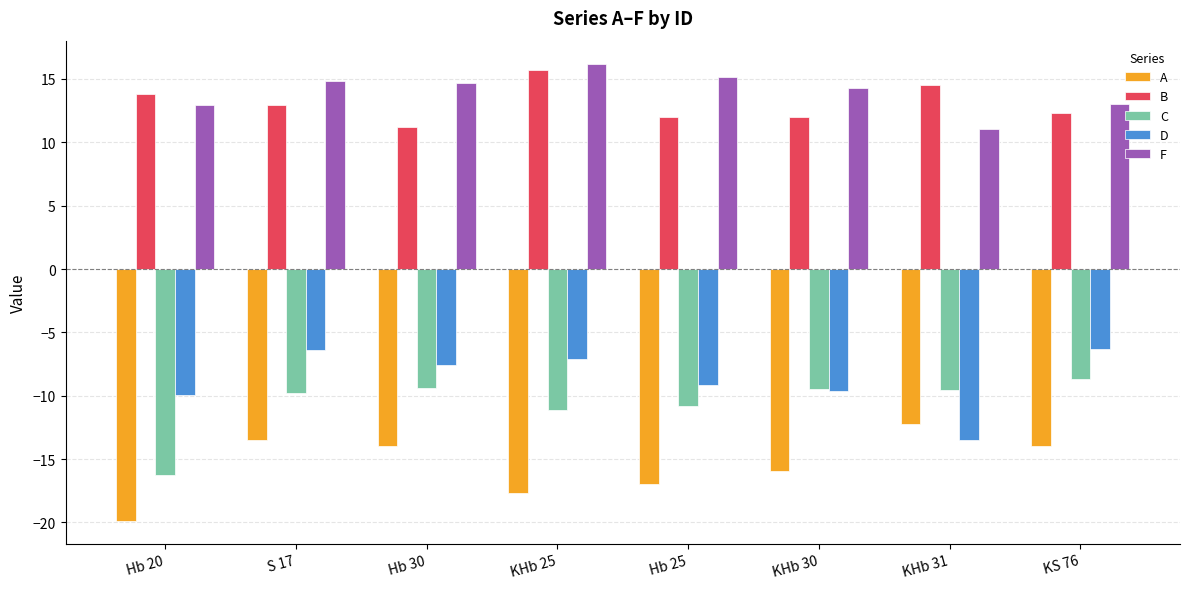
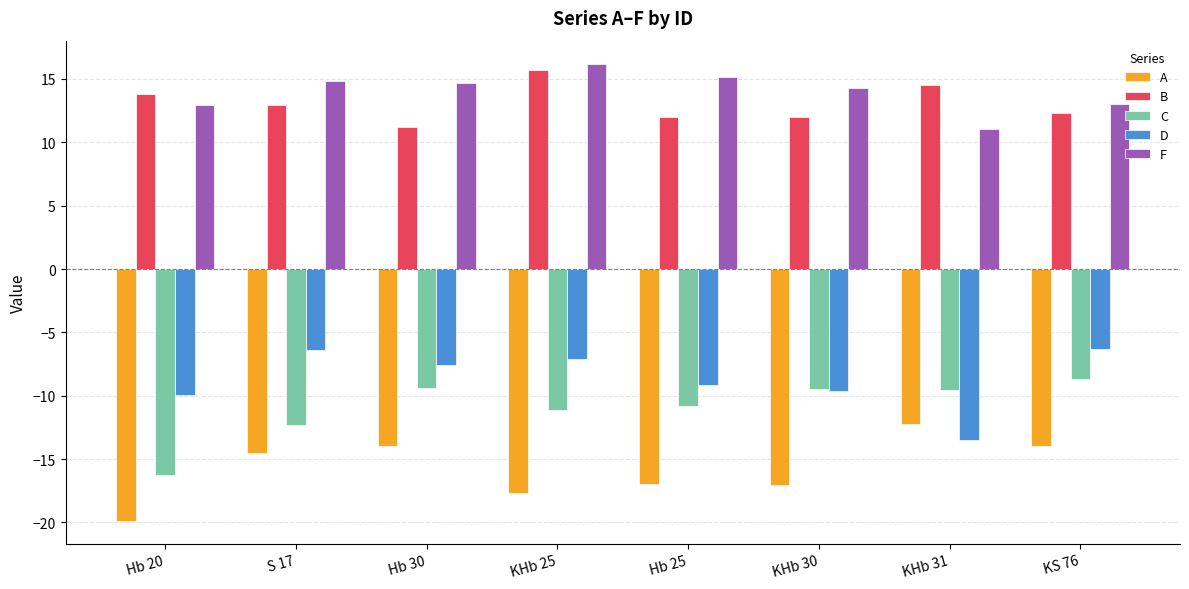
  {
    "A": {
      "Hb 20": -19.9,
-     "S 17": -13.5,
+     "S 17": -14.5,
      "Hb 30": -14.0,
      "KHb 25": -17.7,
      "Hb 25": -17.0,
-     "KHb 30": -15.9,
+     "KHb 30": -17.0,
      "KHb 31": -12.2,
      "KS 76": -14.0
    },
    "B": {
      "Hb 20": 13.8,
      "S 17": 12.9,
      "Hb 30": 11.2,
      "KHb 25": 15.7,
      "Hb 25": 12.0,
      "KHb 30": 12.0,
      "KHb 31": 14.5,
      "KS 76": 12.3
    },
    "C": {
      "Hb 20": -16.3,
-     "S 17": -9.8,
+     "S 17": -12.3,
      "Hb 30": -9.4,
      "KHb 25": -11.1,
      "Hb 25": -10.8,
      "KHb 30": -9.5,
      "KHb 31": -9.6,
      "KS 76": -8.7
    },
    "D": {
      "Hb 20": -9.9,
      "S 17": -6.4,
      "Hb 30": -7.5,
      "KHb 25": -7.1,
      "Hb 25": -9.1,
      "KHb 30": -9.6,
      "KHb 31": -13.5,
      "KS 76": -6.3
    },
    "F": {
      "Hb 20": 12.9,
      "S 17": 14.8,
      "Hb 30": 14.7,
      "KHb 25": 16.2,
      "Hb 25": 15.1,
      "KHb 30": 14.3,
      "KHb 31": 11.0,
      "KS 76": 13.0
    }
  }
